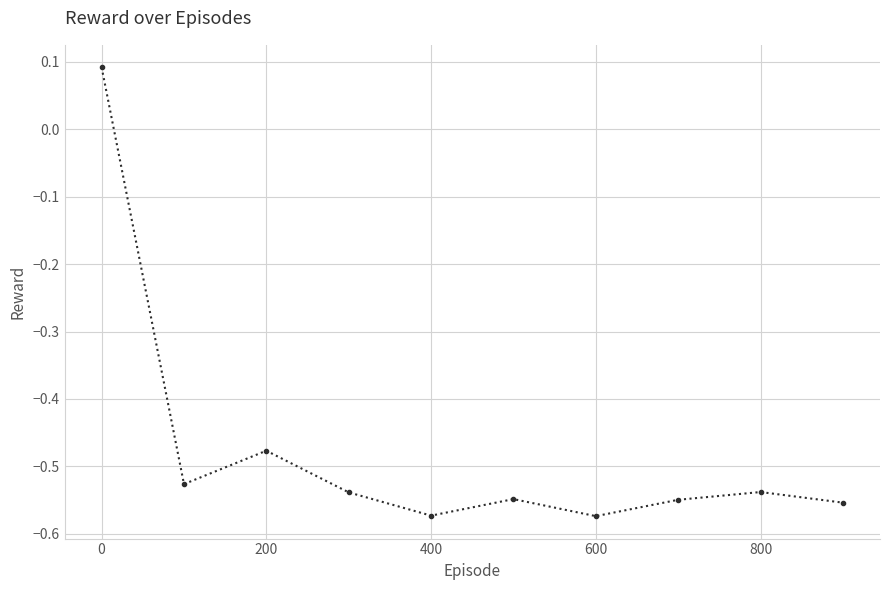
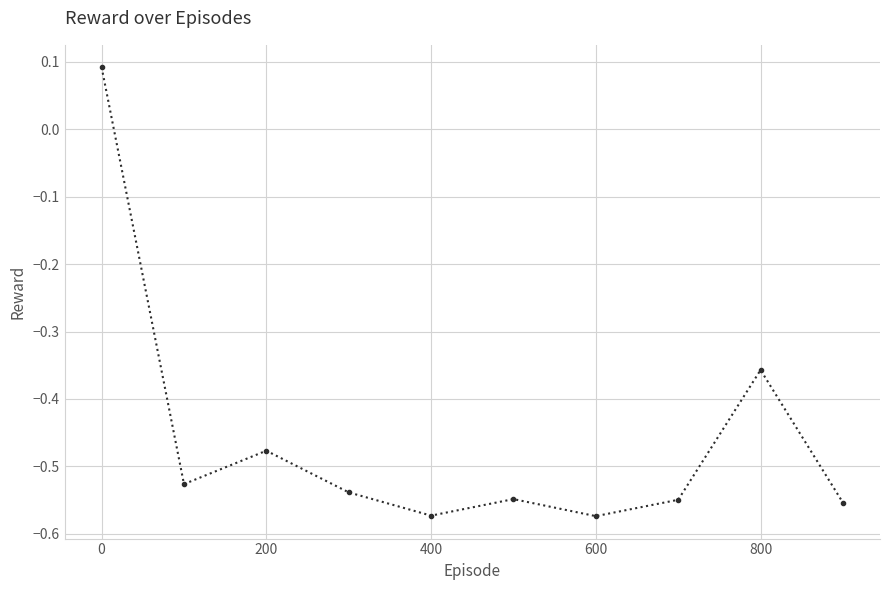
  {
    "0": 0.09,
    "200": -0.48,
    "400": -0.57,
    "600": -0.57,
-   "800": -0.54
+   "800": -0.36
  }
